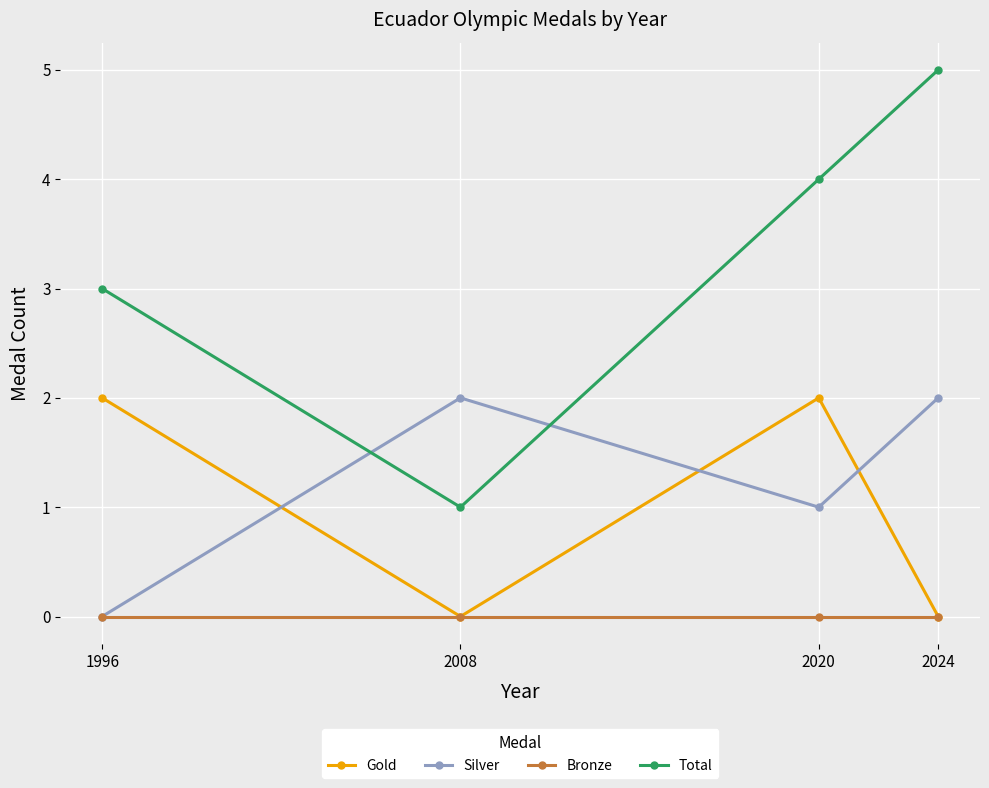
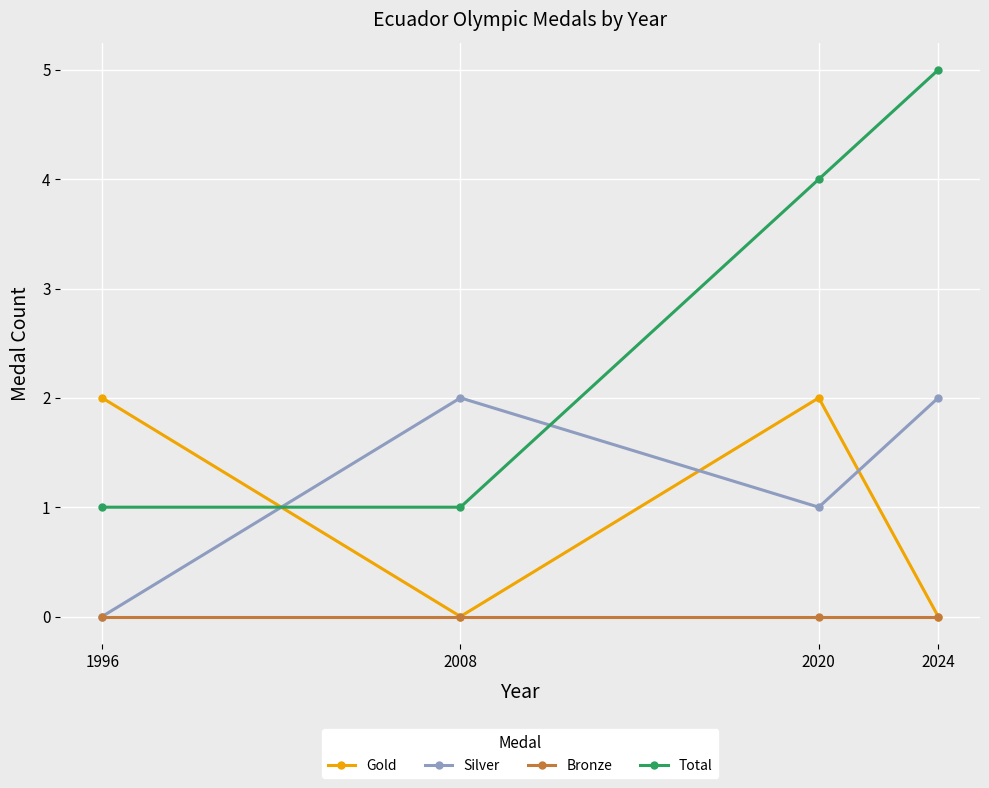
  {
    "Gold": {
      "1996": 2,
      "2020": 2
    },
    "Silver": {
      "2008": 2,
      "2020": 1,
      "2024": 2
    },
    "Bronze": {
      "2020": 0
    },
    "Total": {
-     "1996": 3,
+     "1996": 1,
      "2008": 1,
      "2020": 4,
      "2024": 5
    }
  }
